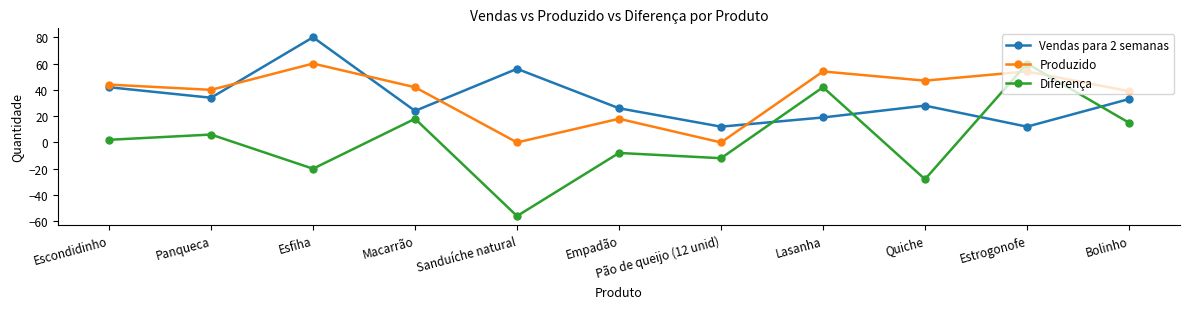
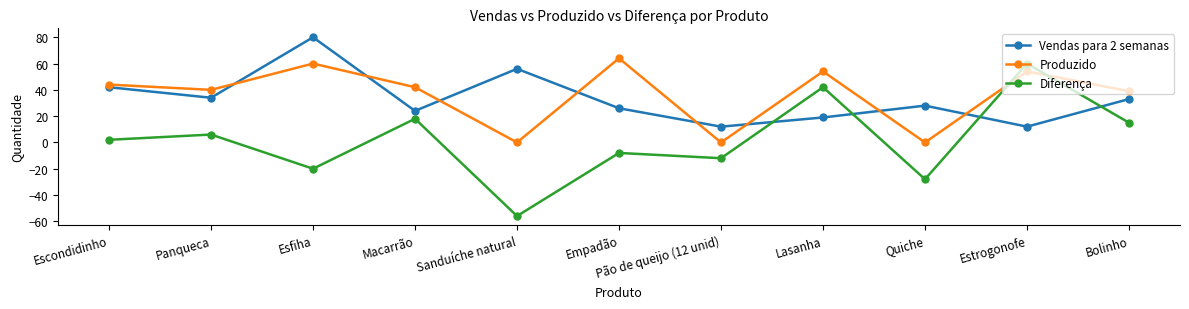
  {
    "Vendas para 2 semanas": {
      "Escondidinho": 42,
      "Panqueca": 34,
      "Esfiha": 80,
      "Macarrão": 24,
      "Sanduíche natural": 56,
      "Empadão": 26,
      "Pão de queijo (12 unid)": 12,
      "Lasanha": 19,
      "Quiche": 28,
      "Estrogonofe": 12,
      "Bolinho": 33
    },
    "Produzido": {
      "Escondidinho": 44,
      "Panqueca": 40,
      "Esfiha": 60,
      "Macarrão": 42,
      "Sanduíche natural": 0,
-     "Empadão": 18,
+     "Empadão": 64,
      "Pão de queijo (12 unid)": 0,
      "Lasanha": 54,
-     "Quiche": 47
+     "Quiche": 0
    },
    "Diferença": {
      "Escondidinho": 2,
      "Panqueca": 6,
      "Esfiha": -20,
      "Macarrão": 18,
      "Sanduíche natural": -56,
      "Empadão": -8,
      "Pão de queijo (12 unid)": -12,
      "Lasanha": 42,
      "Quiche": -28,
      "Bolinho": 15
    }
  }
